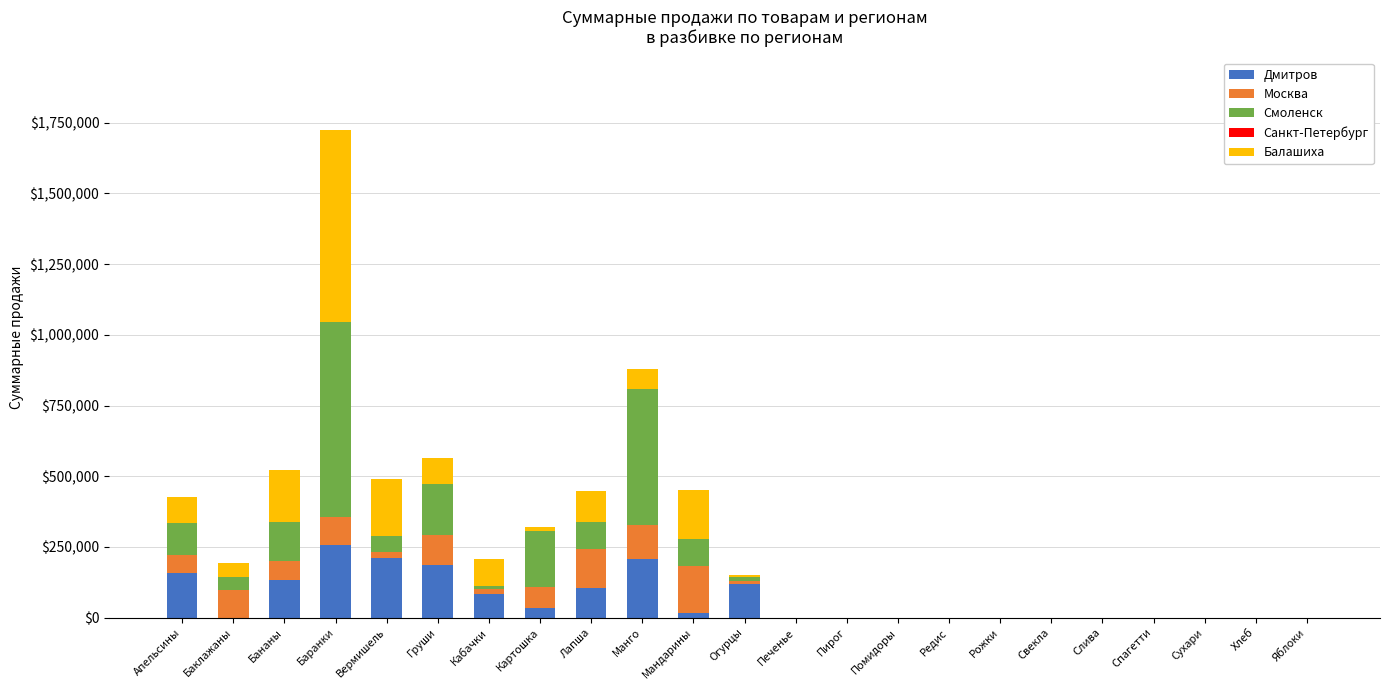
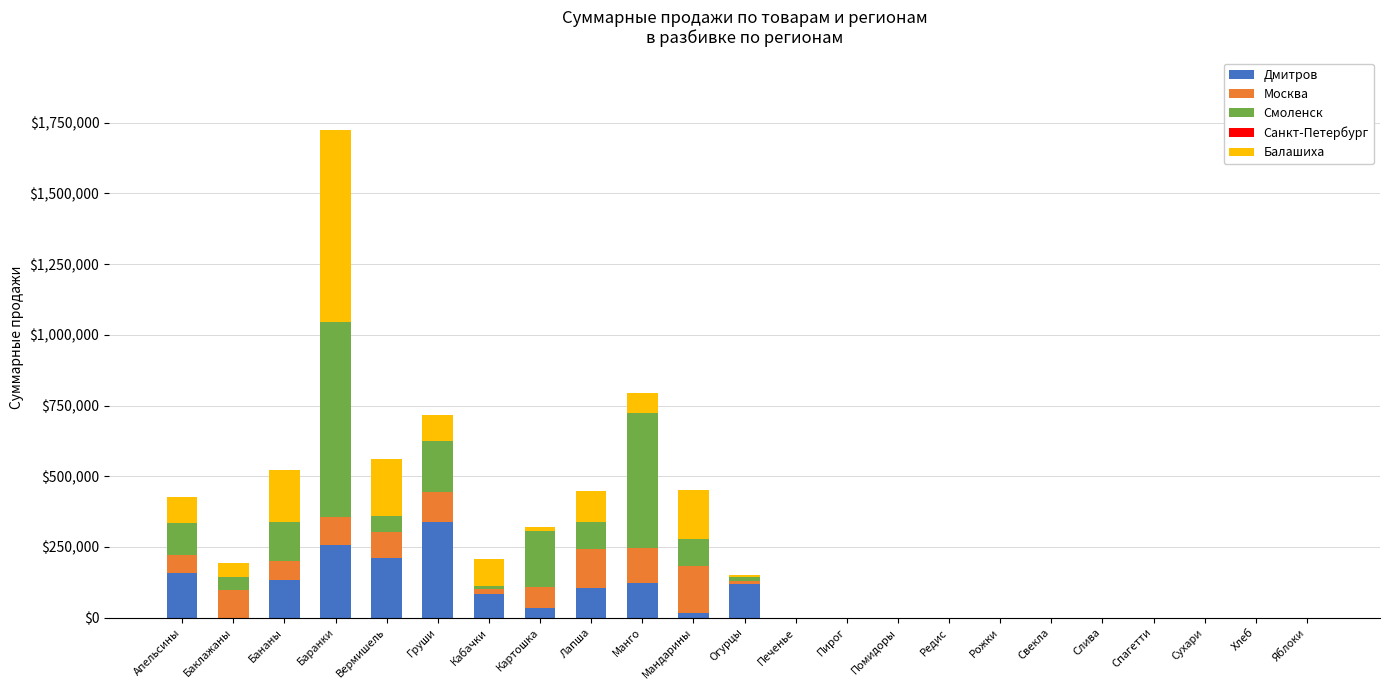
  {
    "Дмитров": {
      "Апельсины": "$160,000",
      "Баклажаны": "$0",
      "Бананы": "$130,000",
      "Баранки": "$260,000",
      "Вермишель": "$210,000",
-     "Груши": "$190,000",
+     "Груши": "$340,000",
      "Кабачки": "$80,000",
      "Картошка": "$30,000",
      "Лапша": "$110,000",
-     "Манго": "$210,000",
+     "Манго": "$120,000",
      "Мандарины": "$20,000",
      "Огурцы": "$120,000",
      "Печенье": "$0",
      "Пирог": "$0",
      "Помидоры": "$0",
      "Редис": "$0",
      "Рожки": "$0",
      "Свекла": "$0",
      "Слива": "$0",
      "Спагетти": "$0",
      "Сухари": "$0",
      "Хлеб": "$0",
      "Яблоки": "$0"
    },
    "Москва": {
      "Апельсины": "$60,000",
      "Баклажаны": "$100,000",
      "Бананы": "$70,000",
      "Баранки": "$100,000",
-     "Вермишель": "$20,000",
+     "Вермишель": "$90,000",
      "Груши": "$100,000",
      "Кабачки": "$20,000",
      "Картошка": "$70,000",
      "Лапша": "$140,000",
      "Манго": "$120,000",
      "Мандарины": "$160,000",
      "Печенье": "$0",
      "Пирог": "$0",
      "Помидоры": "$0",
      "Редис": "$0",
      "Рожки": "$0",
      "Свекла": "$0",
      "Слива": "$0",
      "Спагетти": "$0",
      "Сухари": "$0",
      "Хлеб": "$0",
      "Яблоки": "$0"
    },
    "Санкт-Петербург": {
      "Печенье": "$0",
      "Пирог": "$0",
      "Помидоры": "$0",
      "Редис": "$0",
      "Рожки": "$0",
      "Свекла": "$0",
      "Слива": "$0",
      "Спагетти": "$0",
      "Сухари": "$0",
      "Хлеб": "$0",
      "Яблоки": "$0"
    },
    "Балашиха": {
      "Апельсины": "$90,000",
      "Баклажаны": "$50,000",
      "Бананы": "$180,000",
      "Баранки": "$680,000",
      "Вермишель": "$200,000",
      "Груши": "$90,000",
      "Кабачки": "$100,000",
      "Картошка": "$20,000",
      "Лапша": "$110,000",
      "Манго": "$70,000",
      "Мандарины": "$170,000",
      "Печенье": "$0",
      "Пирог": "$0",
      "Помидоры": "$0",
      "Редис": "$0",
      "Рожки": "$0",
      "Свекла": "$0",
      "Слива": "$0",
      "Спагетти": "$0",
      "Сухари": "$0",
      "Хлеб": "$0",
      "Яблоки": "$0"
    }
  }
